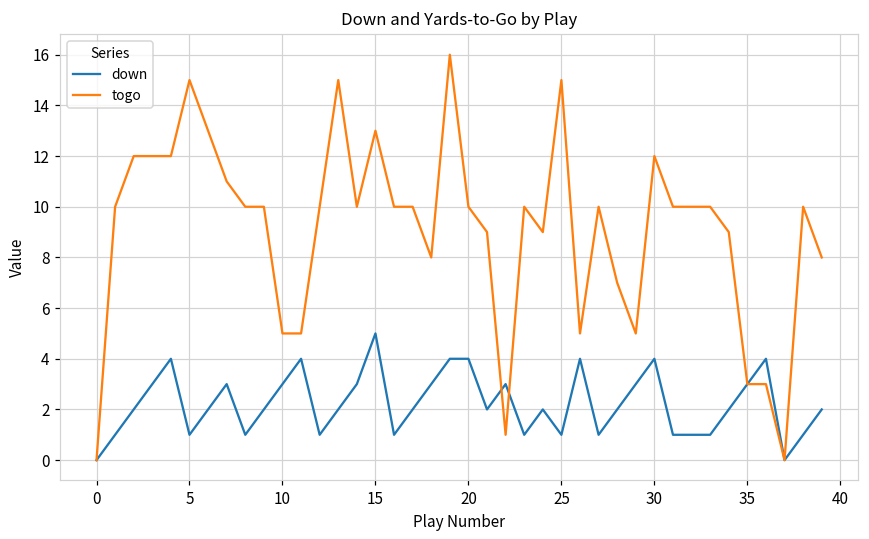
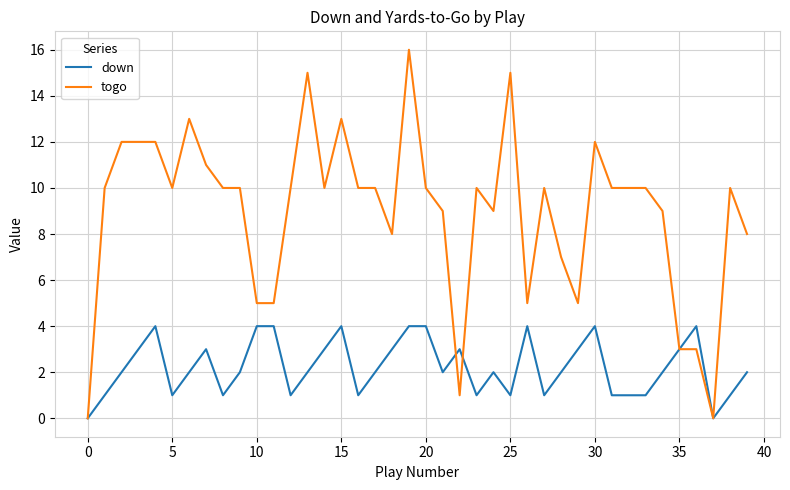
  {
    "down": {
      "5": 1,
-     "10": 3,
-     "15": 5,
+     "10": 4,
+     "15": 4,
      "20": 4,
      "25": 1,
      "30": 4
    },
    "togo": {
-     "5": 15,
+     "5": 10,
      "10": 5,
      "15": 13,
      "20": 10,
      "25": 15,
      "30": 12
    }
  }
